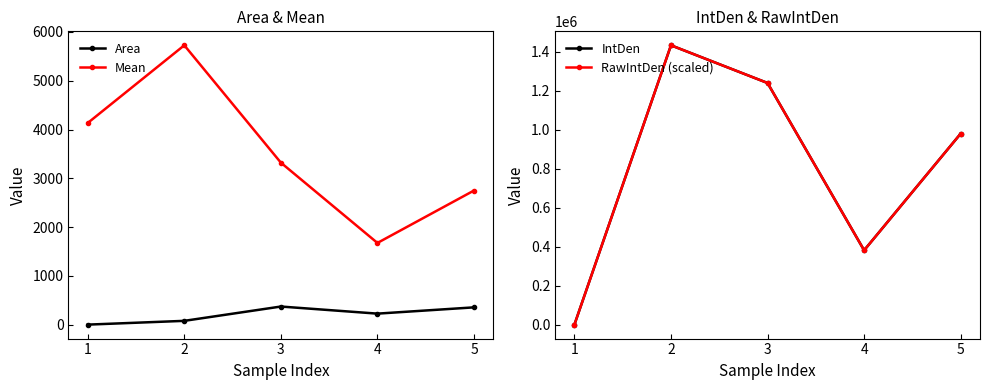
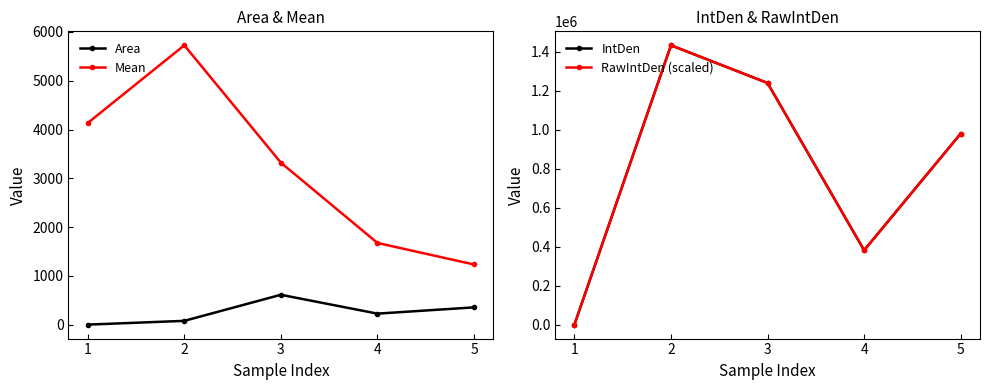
  {
    "Area & Mean": {
      "Area": {
        "1": 0,
        "2": 100,
-       "3": 400,
+       "3": 600,
        "4": 200,
        "5": 400
      },
      "Mean": {
        "1": 4100,
        "2": 5700,
        "3": 3300,
        "4": 1700,
-       "5": 2800
+       "5": 1200
      }
    },
    "IntDen & RawIntDen": {
      "1": 0,
      "2": 1430000,
      "3": 1240000,
      "4": 380000,
      "5": 980000
    }
  }
